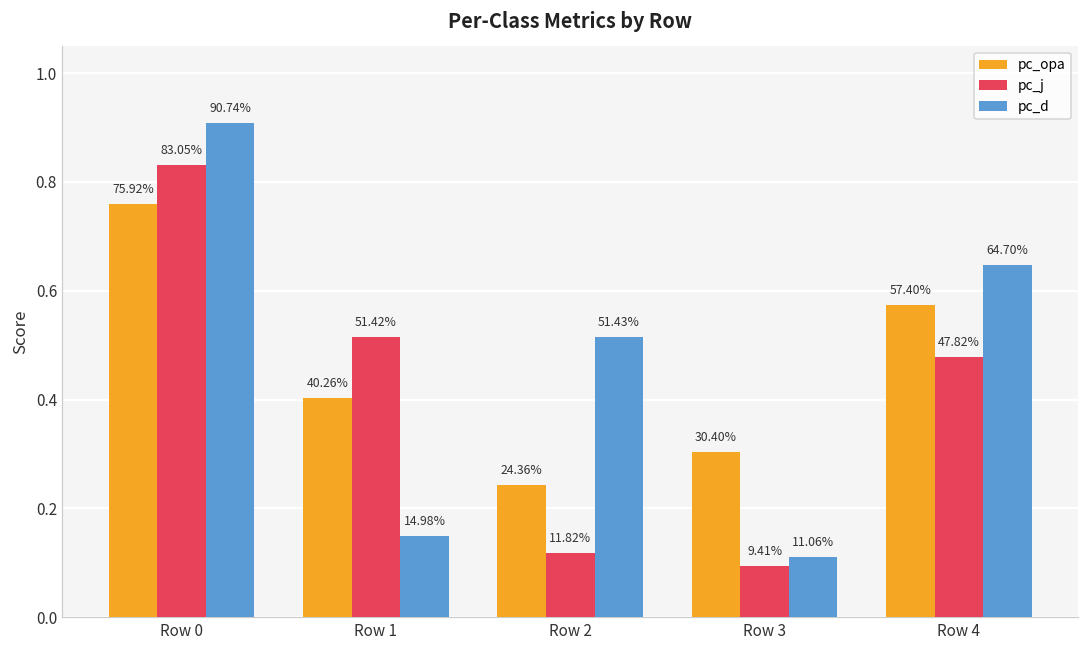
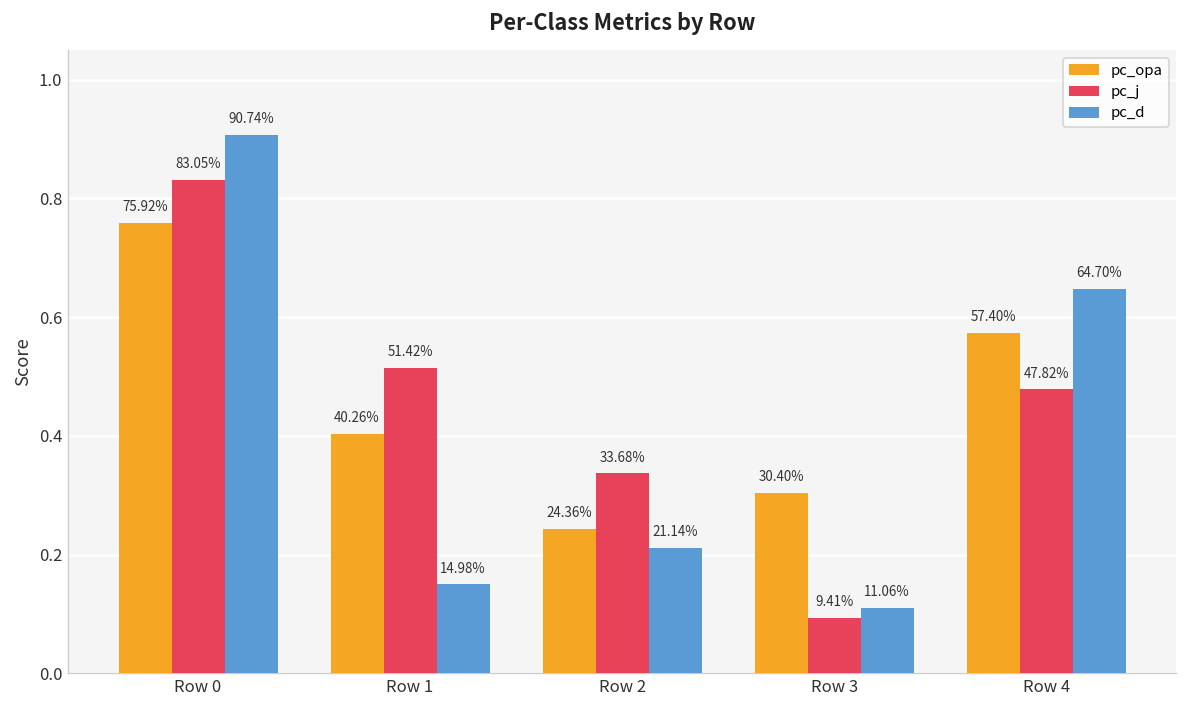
  {
    "pc_opa": {
      "Row 0": "75.92%",
      "Row 1": "40.26%",
      "Row 2": "24.36%",
      "Row 3": "30.40%",
      "Row 4": "57.40%"
    },
    "pc_j": {
      "Row 0": "83.05%",
      "Row 1": "51.42%",
-     "Row 2": "11.82%",
+     "Row 2": "33.68%",
      "Row 3": "9.41%",
      "Row 4": "47.82%"
    },
    "pc_d": {
      "Row 0": "90.74%",
      "Row 1": "14.98%",
-     "Row 2": "51.43%",
+     "Row 2": "21.14%",
      "Row 3": "11.06%",
      "Row 4": "64.70%"
    }
  }
